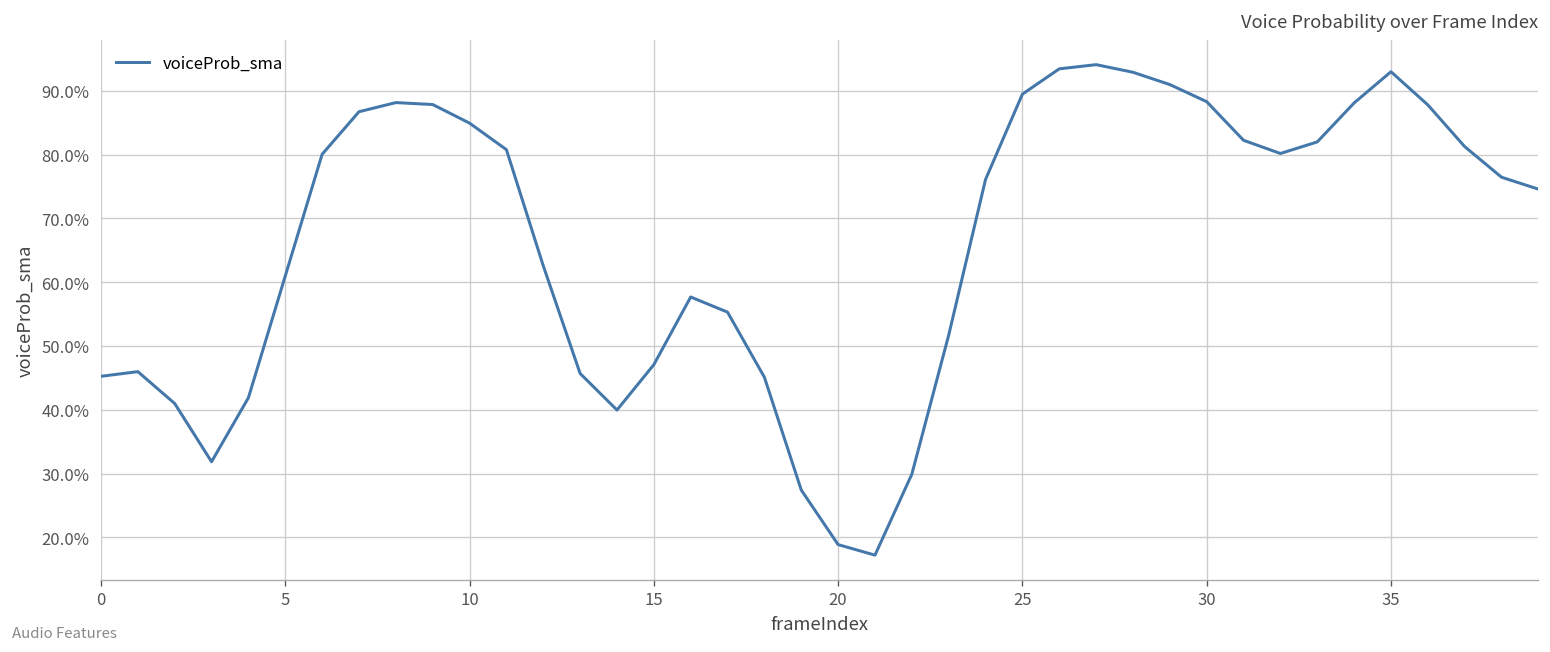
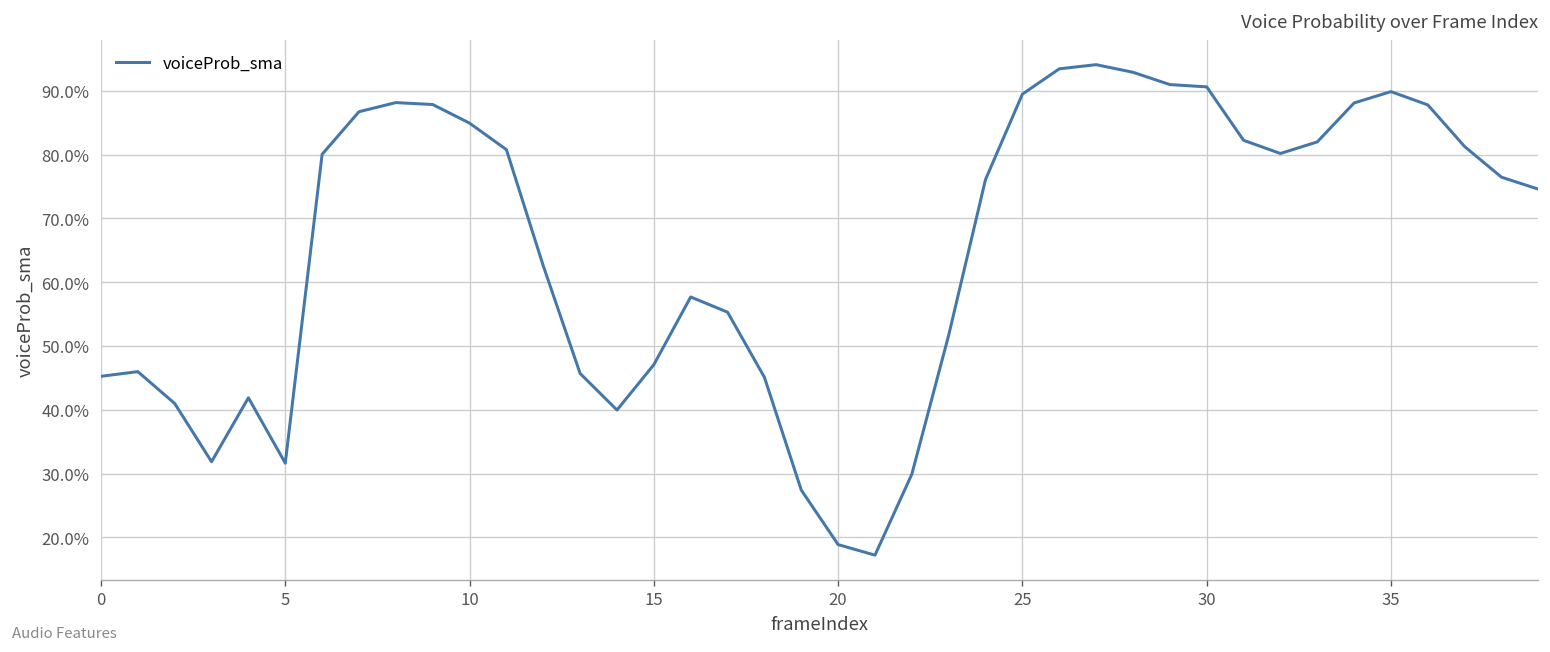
  {
    "0": "45%",
-   "5": "61%",
+   "5": "32%",
    "10": "85%",
    "15": "47%",
    "20": "19%",
    "25": "89%",
-   "30": "88%",
-   "35": "93%"
+   "30": "91%",
+   "35": "90%"
  }
